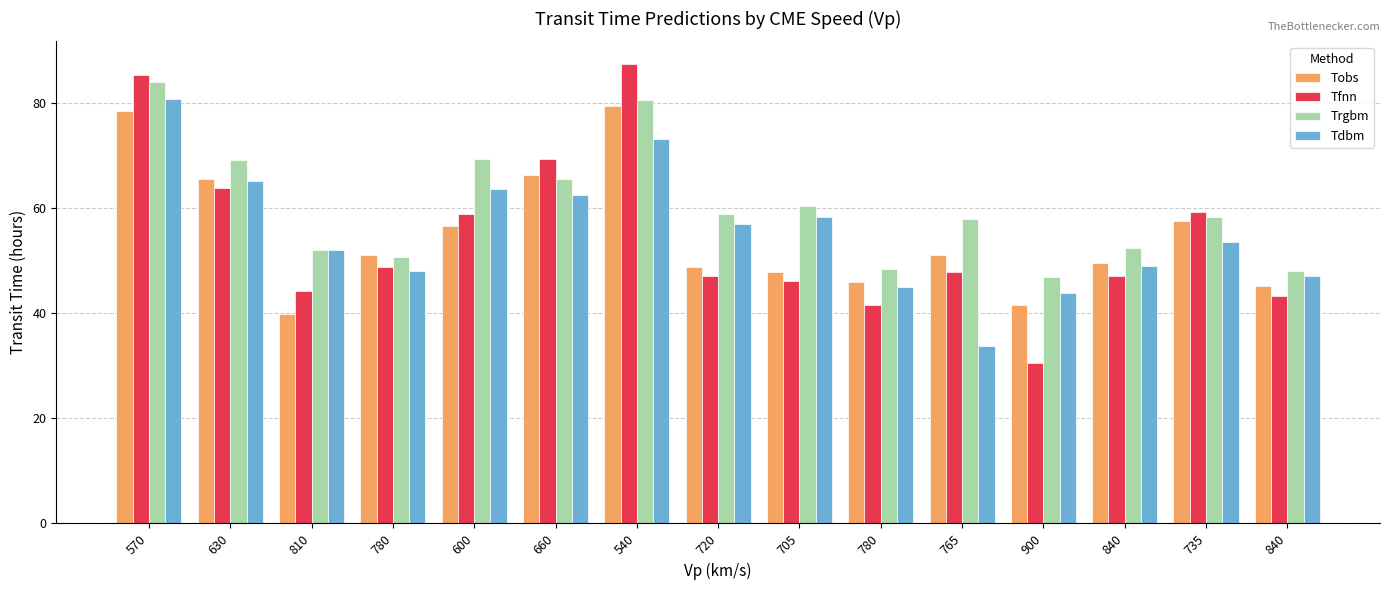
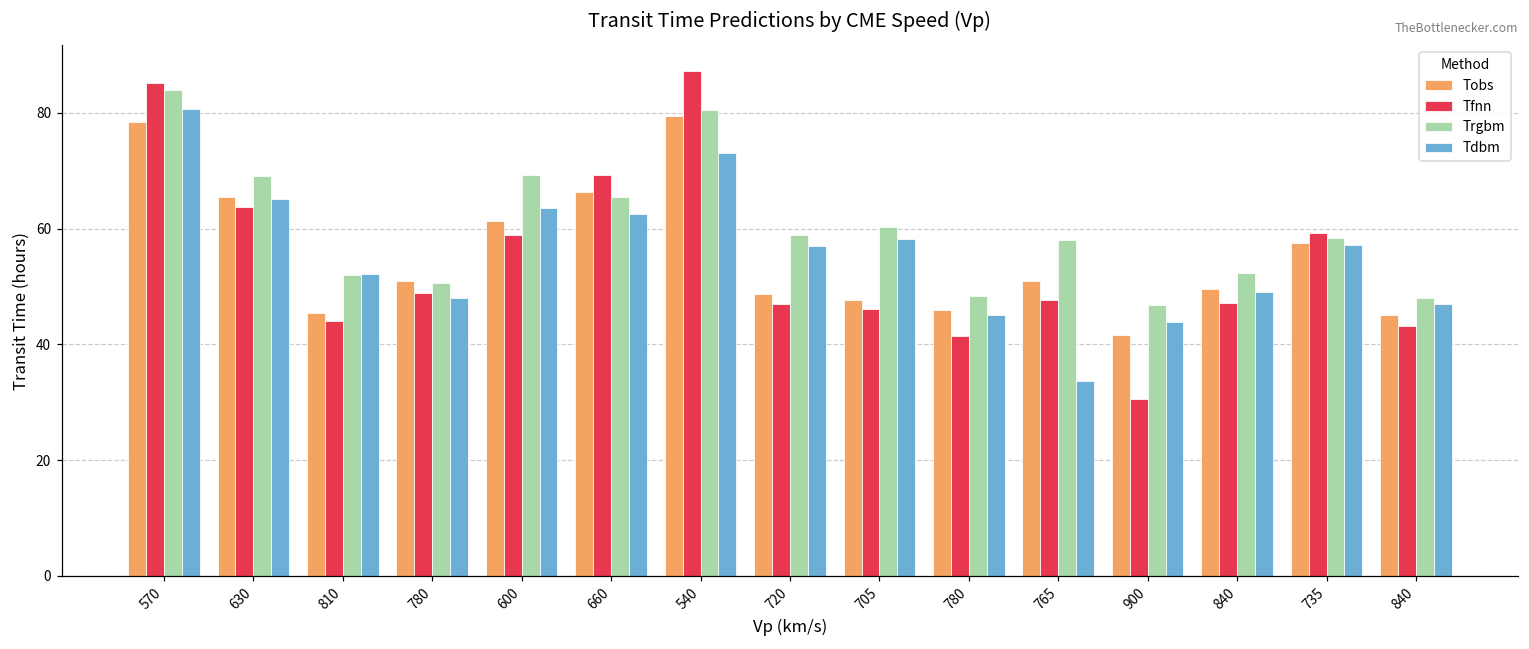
  {
    "Tobs": {
      "570": 78,
      "630": 65,
-     "810": 40,
-     "600": 57,
+     "810": 45,
+     "600": 61,
      "660": 66,
      "540": 79,
      "720": 49,
      "705": 48,
      "765": 51,
      "900": 42,
      "735": 58
    },
    "Tfnn": {
      "570": 85,
      "630": 64,
      "810": 44,
      "600": 59,
      "660": 69,
      "540": 87,
      "720": 47,
      "705": 46,
      "765": 48,
      "900": 31,
      "735": 59
    },
    "Trgbm": {
      "570": 84,
      "630": 69,
      "810": 52,
      "600": 69,
      "660": 66,
      "540": 80,
      "720": 59,
      "705": 60,
      "765": 58,
      "900": 47,
      "735": 58
    },
    "Tdbm": {
      "570": 81,
      "630": 65,
      "810": 52,
      "600": 64,
      "660": 63,
      "540": 73,
      "720": 57,
      "705": 58,
      "765": 34,
      "900": 44,
-     "735": 54
+     "735": 57
    }
  }
